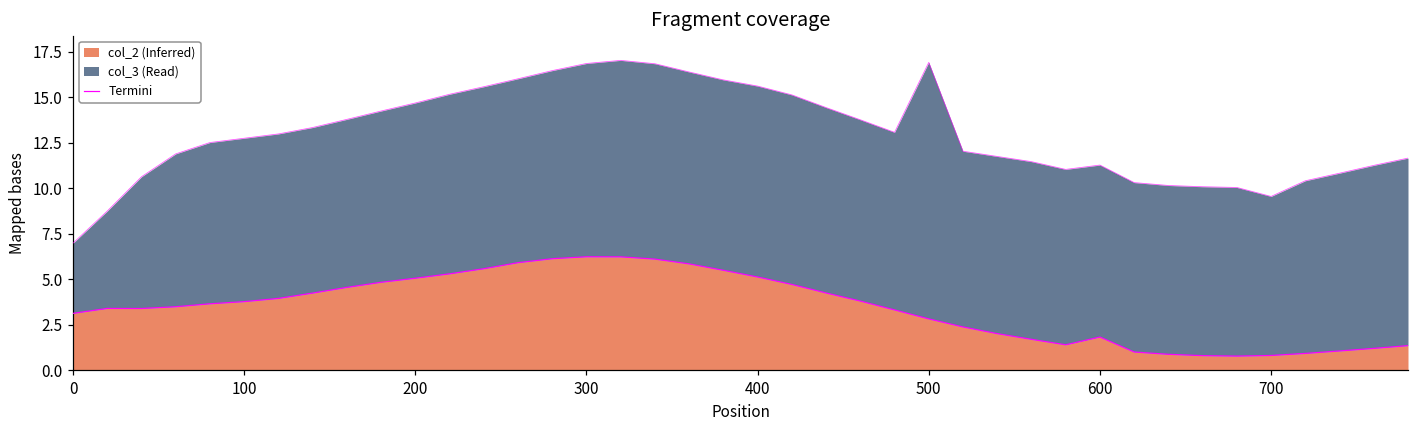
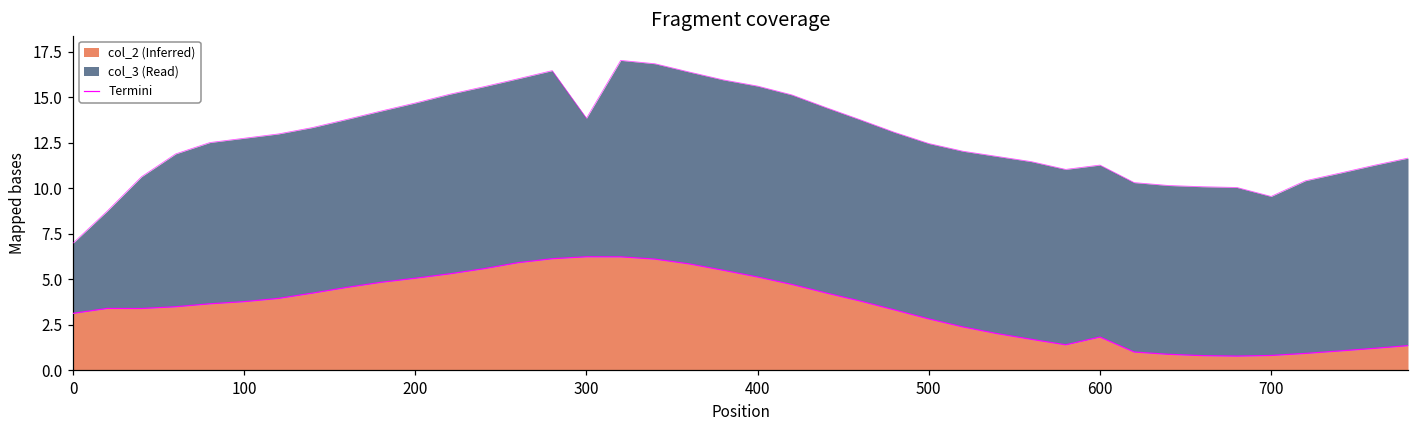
  {
    "col_2 (Inferred)": {
      "0": 3.1,
      "100": 3.8,
      "200": 5.1,
      "300": 6.2,
      "400": 5.1,
      "500": 2.8,
      "600": 1.8,
      "700": 0.8
    },
    "col_3 (Read)": {
      "0": 3.9,
      "100": 9.0,
      "200": 9.6,
-     "300": 10.6,
+     "300": 7.6,
      "400": 10.5,
-     "500": 14.1,
+     "500": 9.6,
      "600": 9.4,
      "700": 8.7
    }
  }
